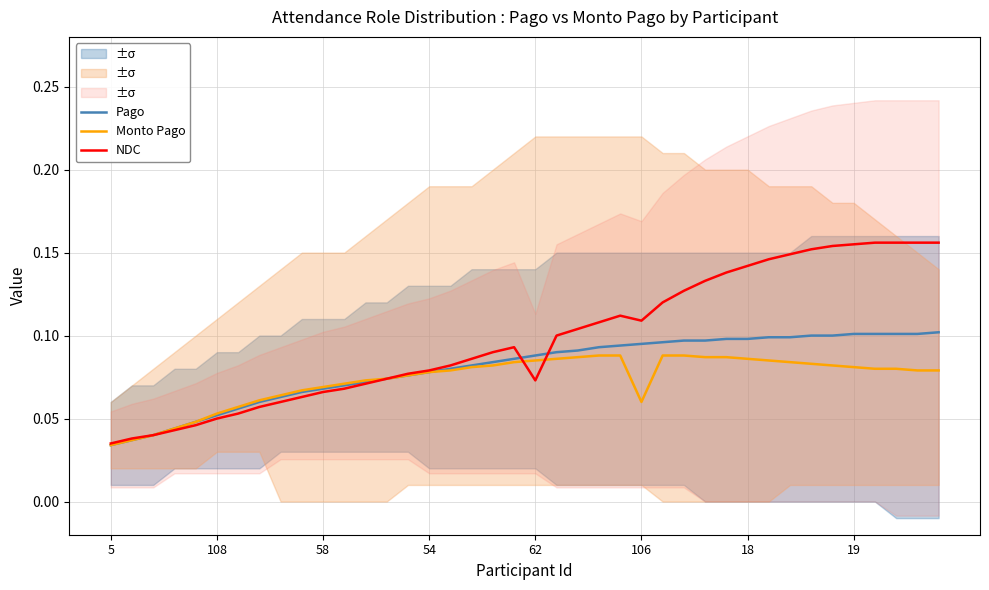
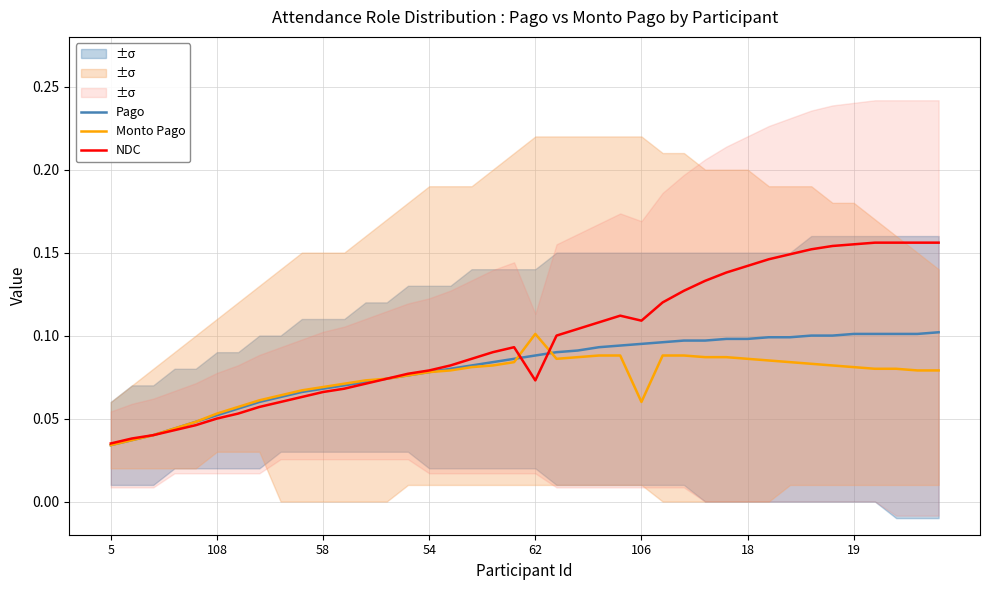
  {
    "Monto Pago": {
-     "62": 0.085,
+     "62": 0.101,
      "106": 0.060
    },
    "NDC": {
      "108": 0.050,
      "58": 0.066,
      "62": 0.073,
      "106": 0.109
    }
  }
